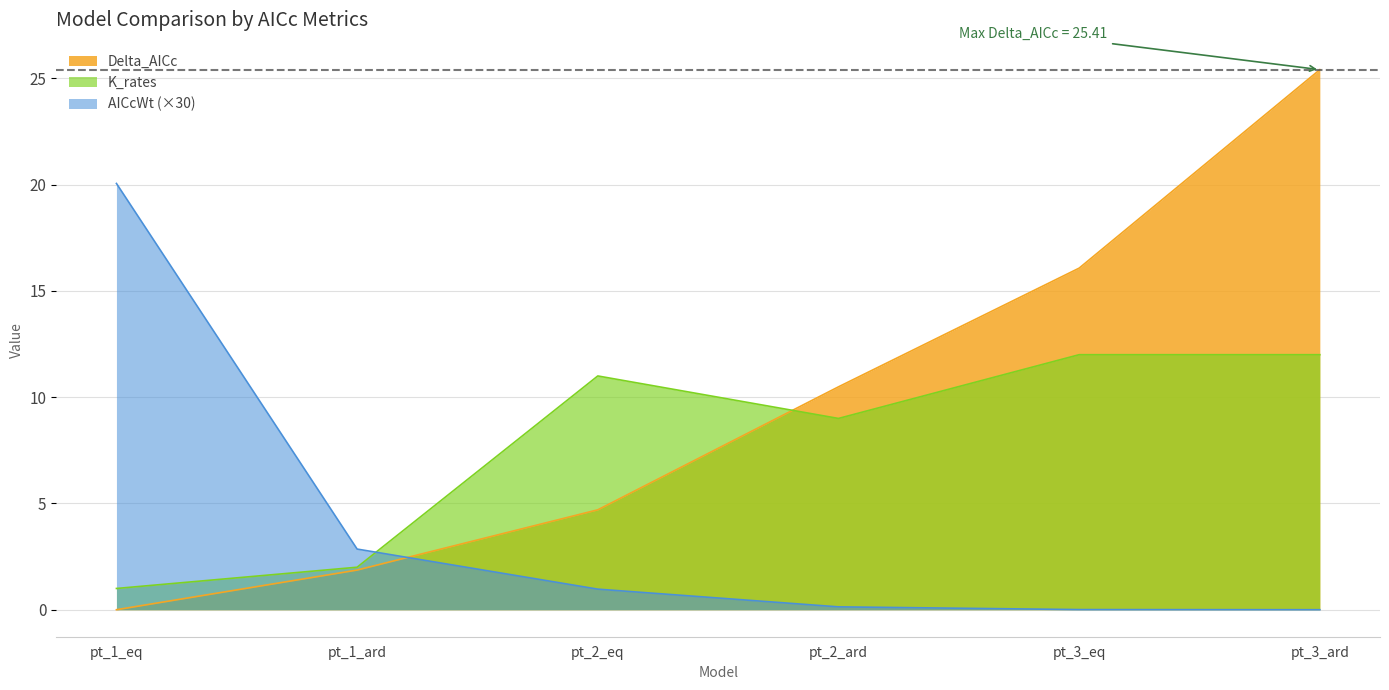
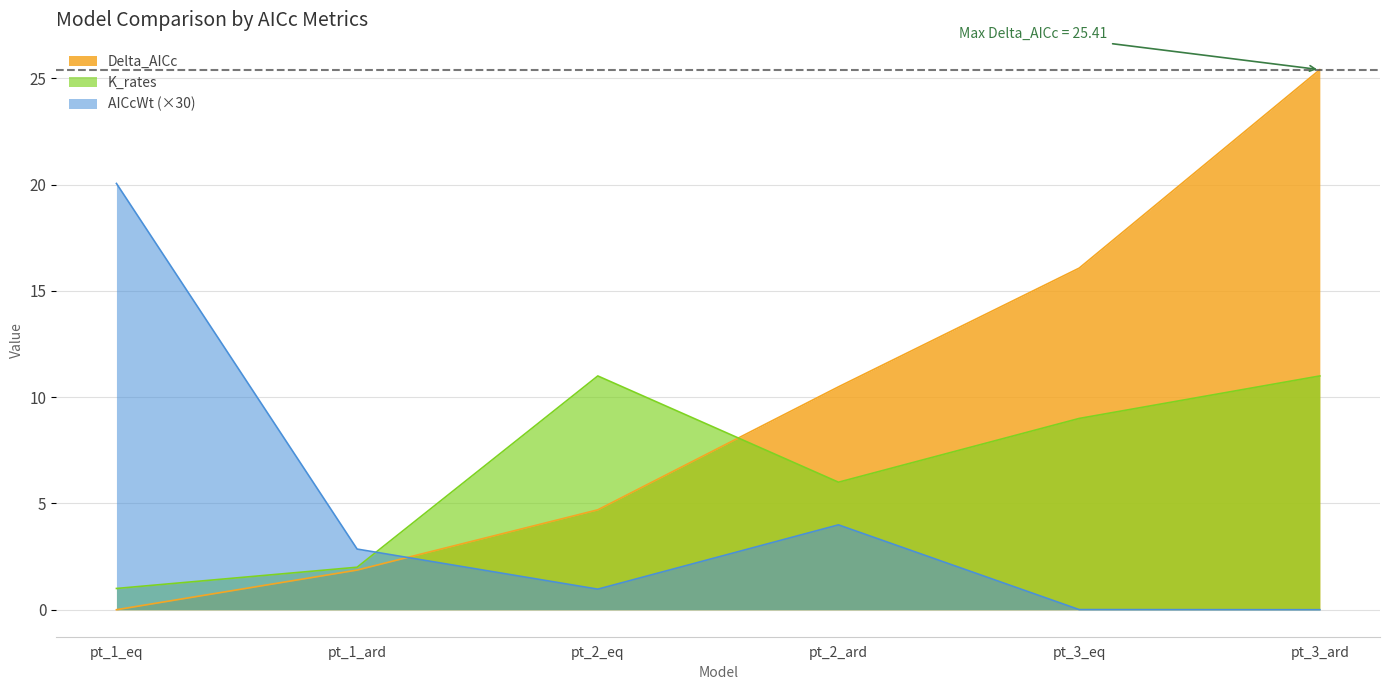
  {
    "Delta_AICc": {
      "pt_3_ard": 25.41
    },
    "K_rates": {
      "pt_1_eq": 1,
      "pt_1_ard": 2,
      "pt_2_eq": 11,
-     "pt_2_ard": 9,
-     "pt_3_eq": 12,
-     "pt_3_ard": 12
+     "pt_2_ard": 6,
+     "pt_3_eq": 9,
+     "pt_3_ard": 11
    },
    "AICcWt (×30)": {
      "pt_1_eq": 20.1,
      "pt_1_ard": 2.9,
      "pt_2_eq": 1.0,
-     "pt_2_ard": 0.1,
+     "pt_2_ard": 4.0,
      "pt_3_eq": 0.0,
      "pt_3_ard": 0.0
    }
  }
